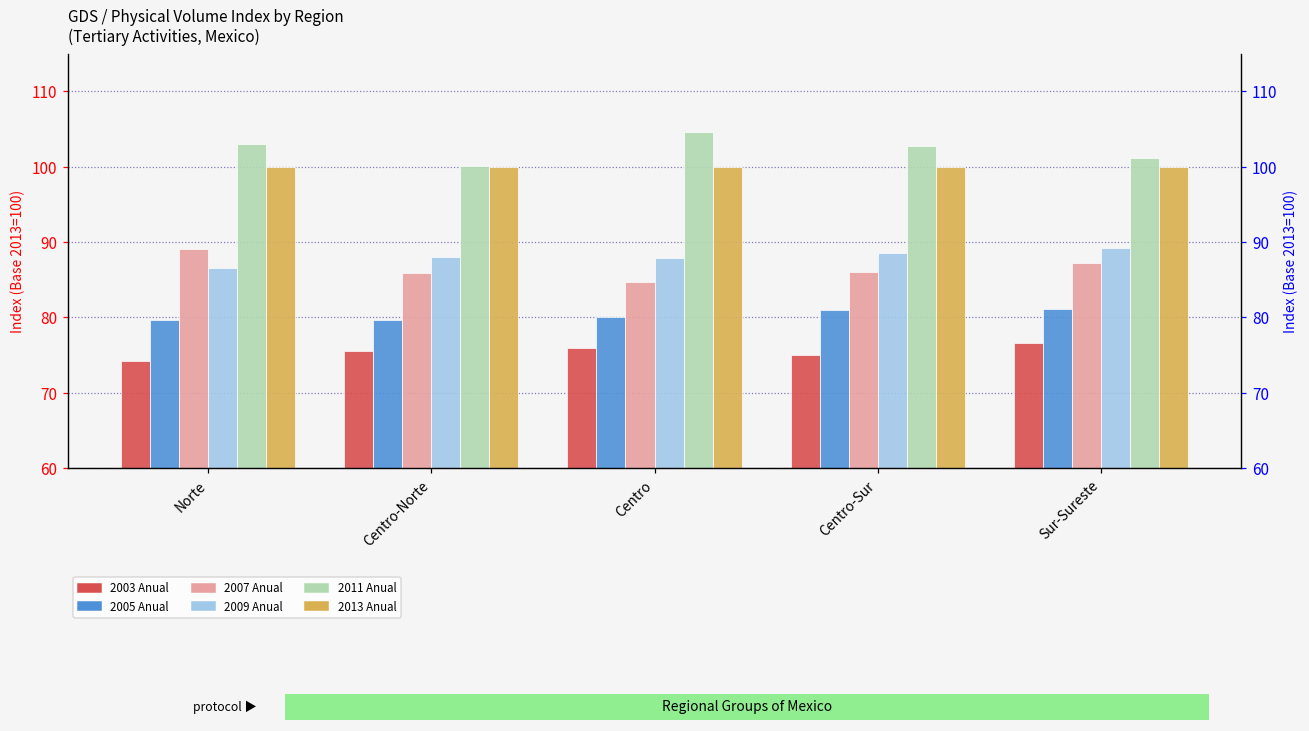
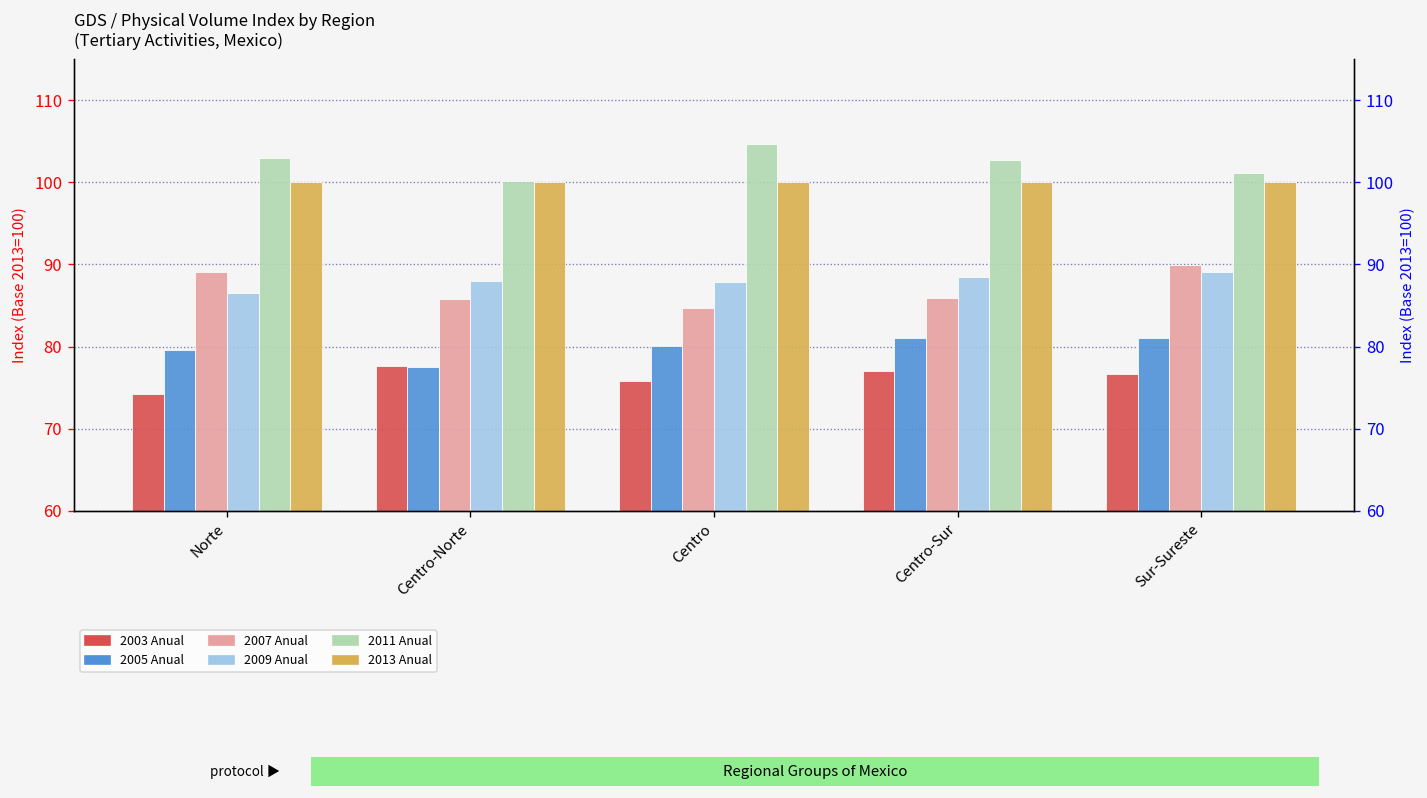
  {
    "2003 Anual": {
      "Norte": 74,
-     "Centro-Norte": 76,
+     "Centro-Norte": 78,
      "Centro": 76,
-     "Centro-Sur": 75,
+     "Centro-Sur": 77,
      "Sur-Sureste": 77
    },
    "2005 Anual": {
      "Norte": 80,
-     "Centro-Norte": 80,
+     "Centro-Norte": 77,
      "Centro": 80,
      "Centro-Sur": 81,
      "Sur-Sureste": 81
    },
    "2007 Anual": {
      "Norte": 89,
      "Centro-Norte": 86,
      "Centro": 85,
      "Centro-Sur": 86,
-     "Sur-Sureste": 87
+     "Sur-Sureste": 90
    },
    "2009 Anual": {
      "Norte": 86,
      "Centro-Norte": 88,
      "Centro": 88,
      "Centro-Sur": 88,
      "Sur-Sureste": 89
    },
    "2011 Anual": {
      "Norte": 103,
      "Centro-Norte": 100,
      "Centro": 105,
      "Centro-Sur": 103,
      "Sur-Sureste": 101
    },
    "2013 Anual": {
      "Norte": 100,
      "Centro-Norte": 100,
      "Centro": 100,
      "Centro-Sur": 100,
      "Sur-Sureste": 100
    }
  }
